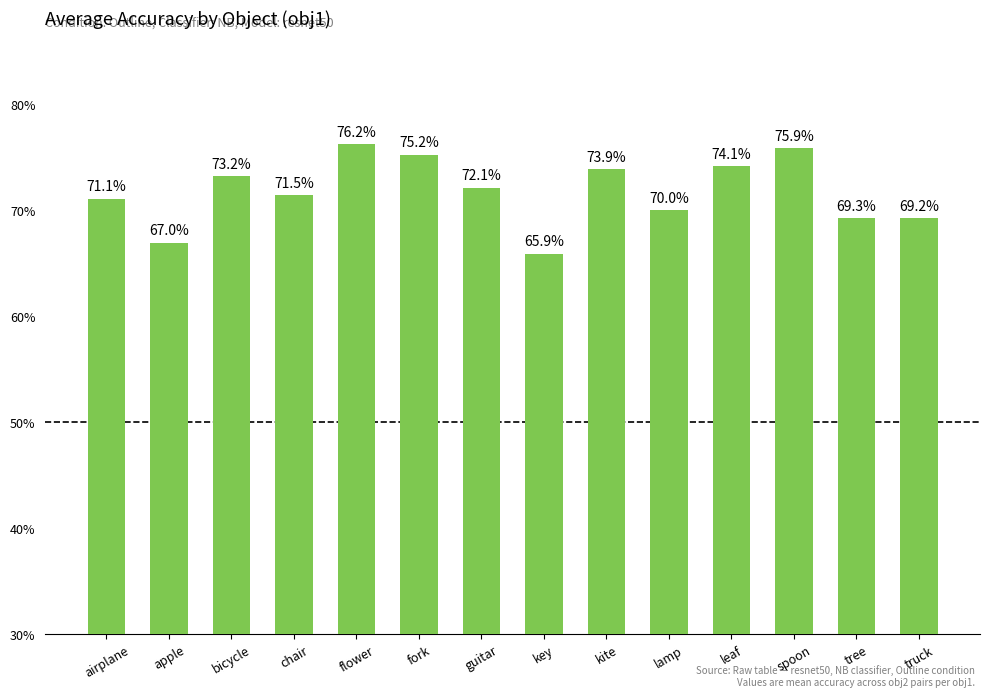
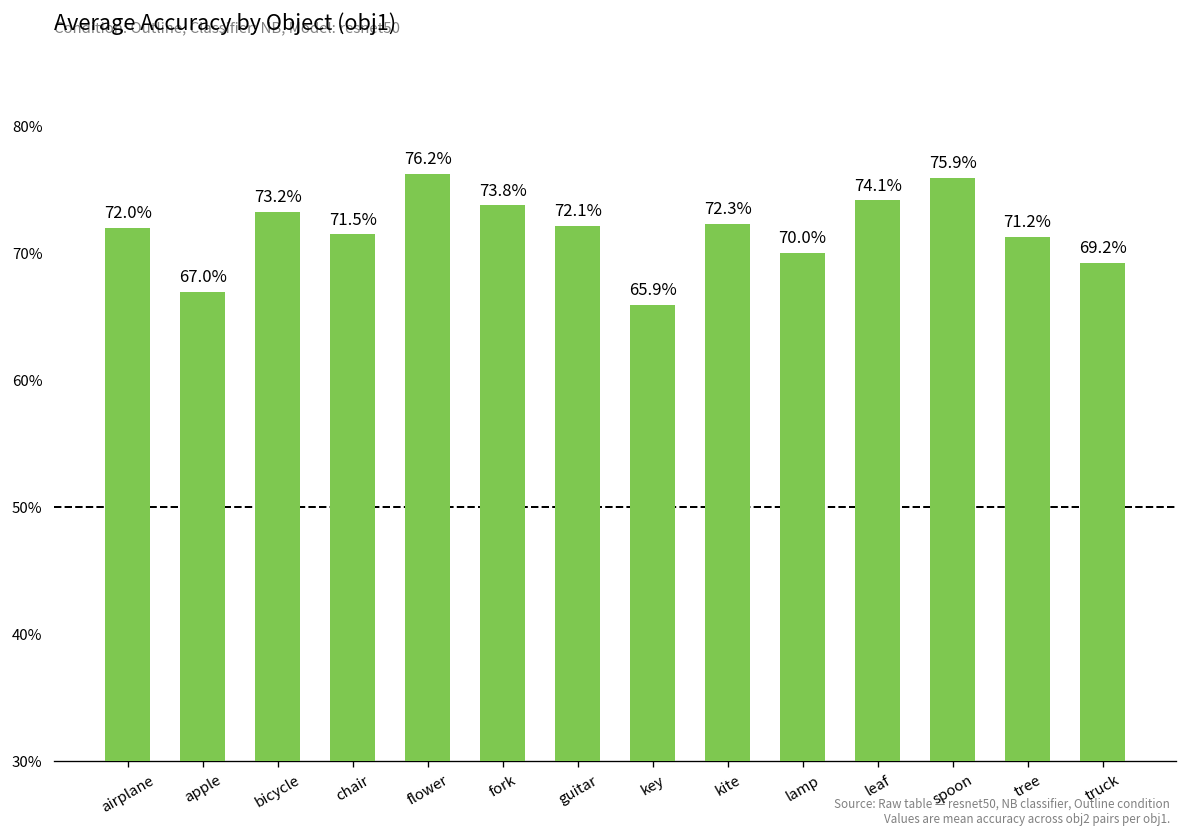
  {
-   "airplane": "71.1%",
+   "airplane": "72.0%",
    "apple": "67.0%",
    "bicycle": "73.2%",
    "chair": "71.5%",
    "flower": "76.2%",
-   "fork": "75.2%",
+   "fork": "73.8%",
    "guitar": "72.1%",
    "key": "65.9%",
-   "kite": "73.9%",
+   "kite": "72.3%",
    "lamp": "70.0%",
    "leaf": "74.1%",
    "spoon": "75.9%",
-   "tree": "69.3%",
+   "tree": "71.2%",
    "truck": "69.2%"
  }
